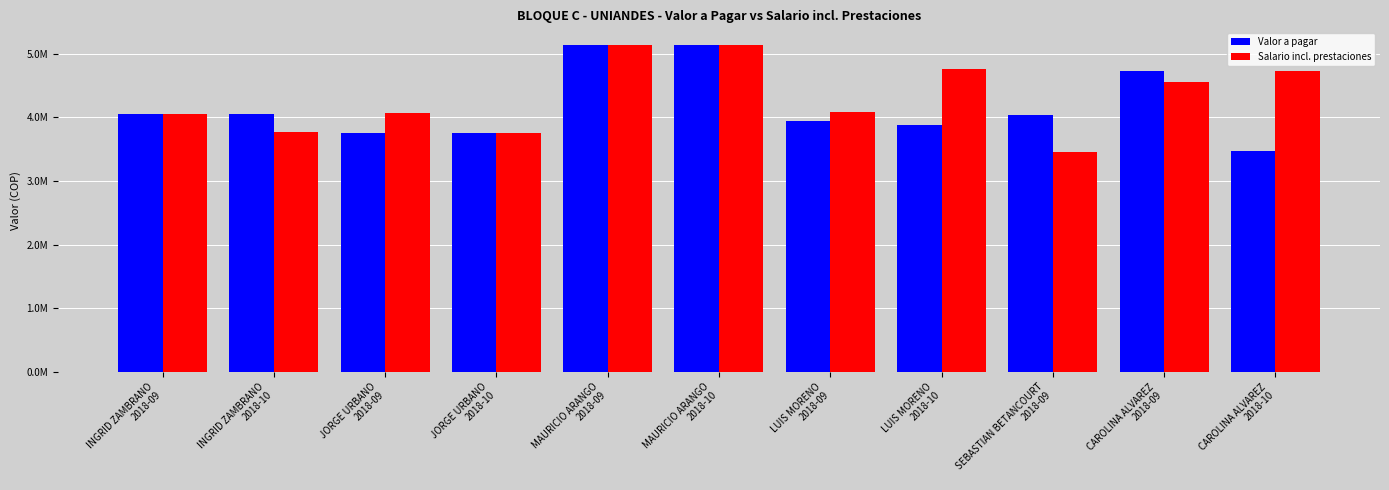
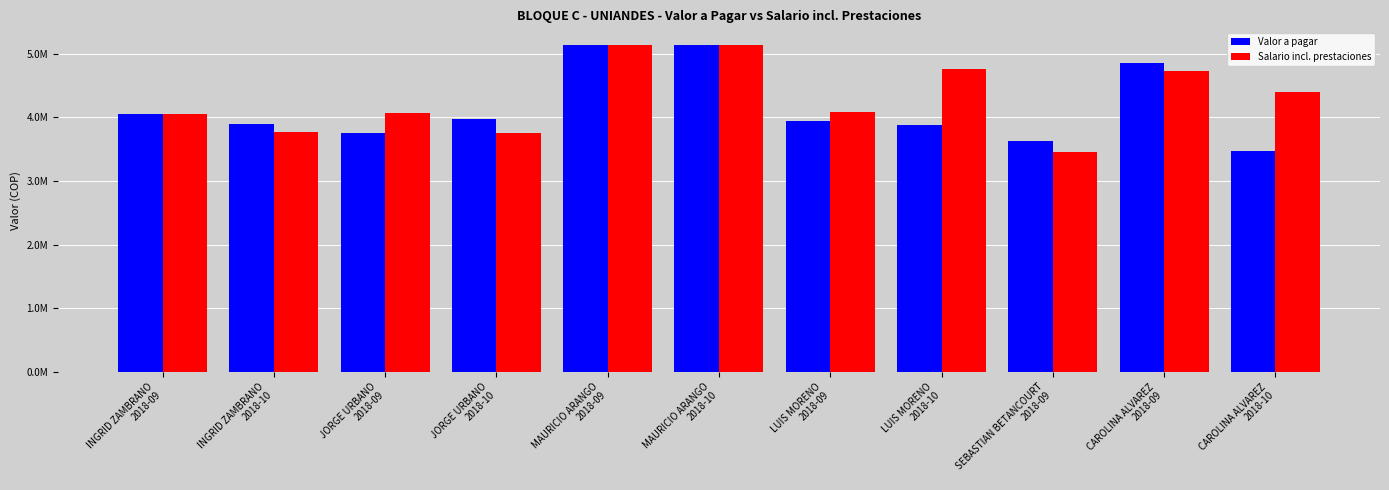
  {
    "Valor a pagar": {
      "INGRID ZAMBRANO 2018-09": 4000000,
-     "INGRID ZAMBRANO 2018-10": 4000000,
+     "INGRID ZAMBRANO 2018-10": 3900000,
      "JORGE URBANO 2018-09": 3800000,
-     "JORGE URBANO 2018-10": 3800000,
+     "JORGE URBANO 2018-10": 4000000,
      "MAURICIO ARANGO 2018-09": 5100000,
      "MAURICIO ARANGO 2018-10": 5100000,
      "LUIS MORENO 2018-09": 3900000,
      "LUIS MORENO 2018-10": 3900000,
-     "SEBASTIAN BETANCOURT 2018-09": 4000000,
-     "CAROLINA ALVAREZ 2018-09": 4700000,
+     "SEBASTIAN BETANCOURT 2018-09": 3600000,
+     "CAROLINA ALVAREZ 2018-09": 4900000,
      "CAROLINA ALVAREZ 2018-10": 3500000
    },
    "Salario incl. prestaciones": {
      "INGRID ZAMBRANO 2018-09": 4000000,
      "INGRID ZAMBRANO 2018-10": 3800000,
      "JORGE URBANO 2018-09": 4100000,
      "JORGE URBANO 2018-10": 3800000,
      "MAURICIO ARANGO 2018-09": 5100000,
      "MAURICIO ARANGO 2018-10": 5100000,
      "LUIS MORENO 2018-09": 4100000,
      "LUIS MORENO 2018-10": 4800000,
      "SEBASTIAN BETANCOURT 2018-09": 3500000,
-     "CAROLINA ALVAREZ 2018-09": 4600000,
-     "CAROLINA ALVAREZ 2018-10": 4700000
+     "CAROLINA ALVAREZ 2018-09": 4700000,
+     "CAROLINA ALVAREZ 2018-10": 4400000
    }
  }
